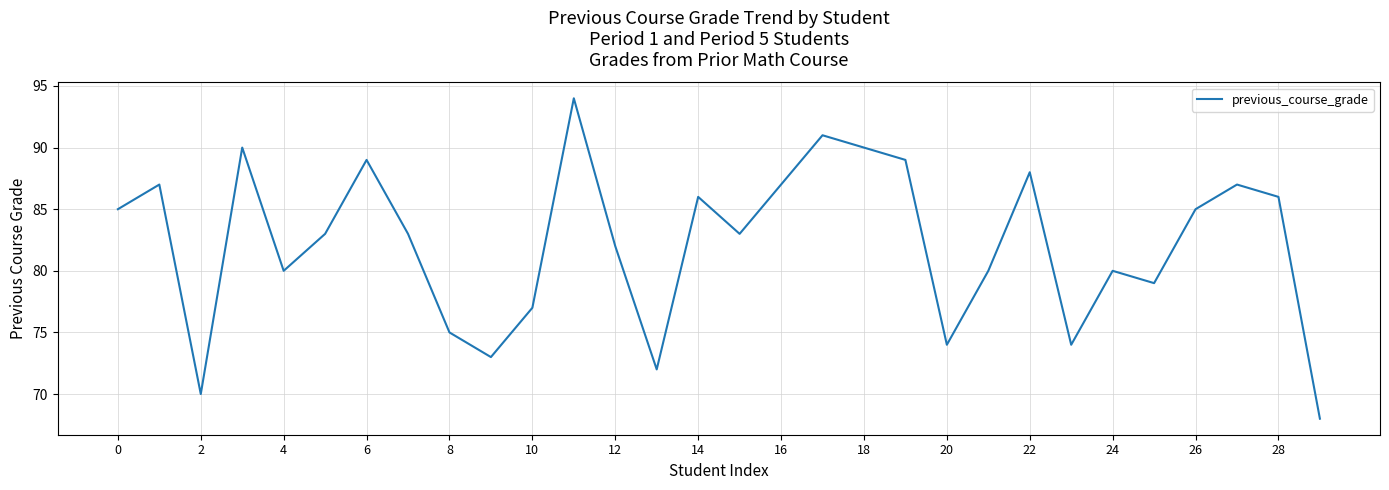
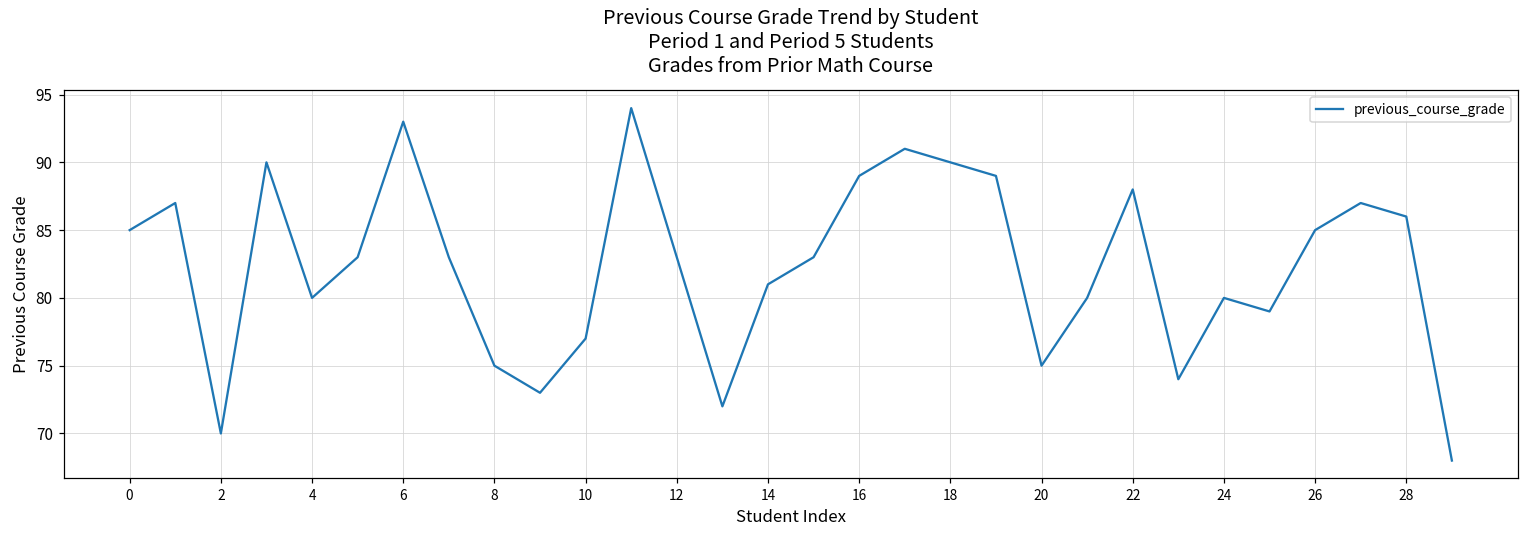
  {
    "0": 85,
    "2": 70,
    "4": 80,
-   "6": 89,
+   "6": 93,
    "8": 75,
    "10": 77,
-   "12": 82,
-   "14": 86,
-   "16": 87,
+   "12": 83,
+   "14": 81,
+   "16": 89,
    "18": 90,
-   "20": 74,
+   "20": 75,
    "22": 88,
    "24": 80,
    "26": 85,
    "28": 86
  }
